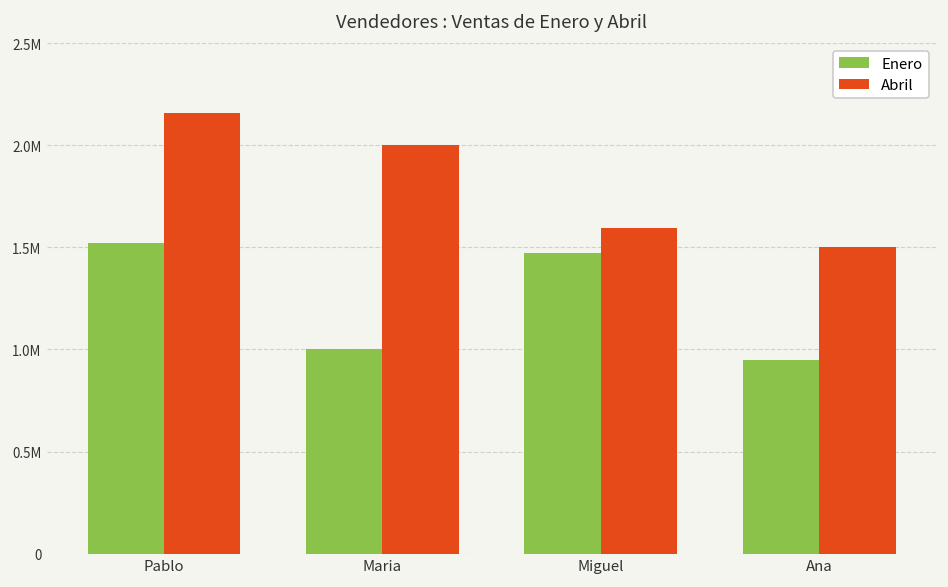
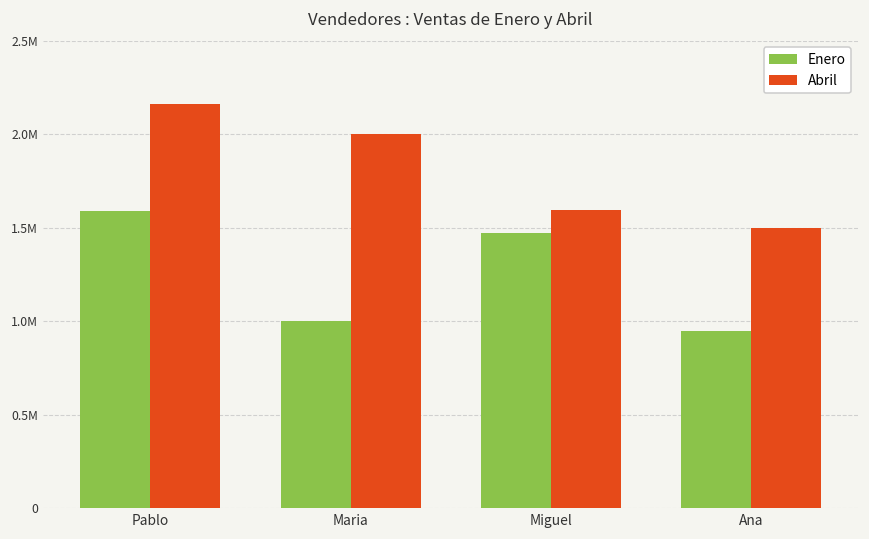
  {
    "Enero": {
-     "Pablo": 1520000,
+     "Pablo": 1590000,
      "Maria": 1000000,
      "Miguel": 1470000,
      "Ana": 950000
    },
    "Abril": {
      "Pablo": 2160000,
      "Maria": 2000000,
      "Miguel": 1600000,
      "Ana": 1500000
    }
  }
